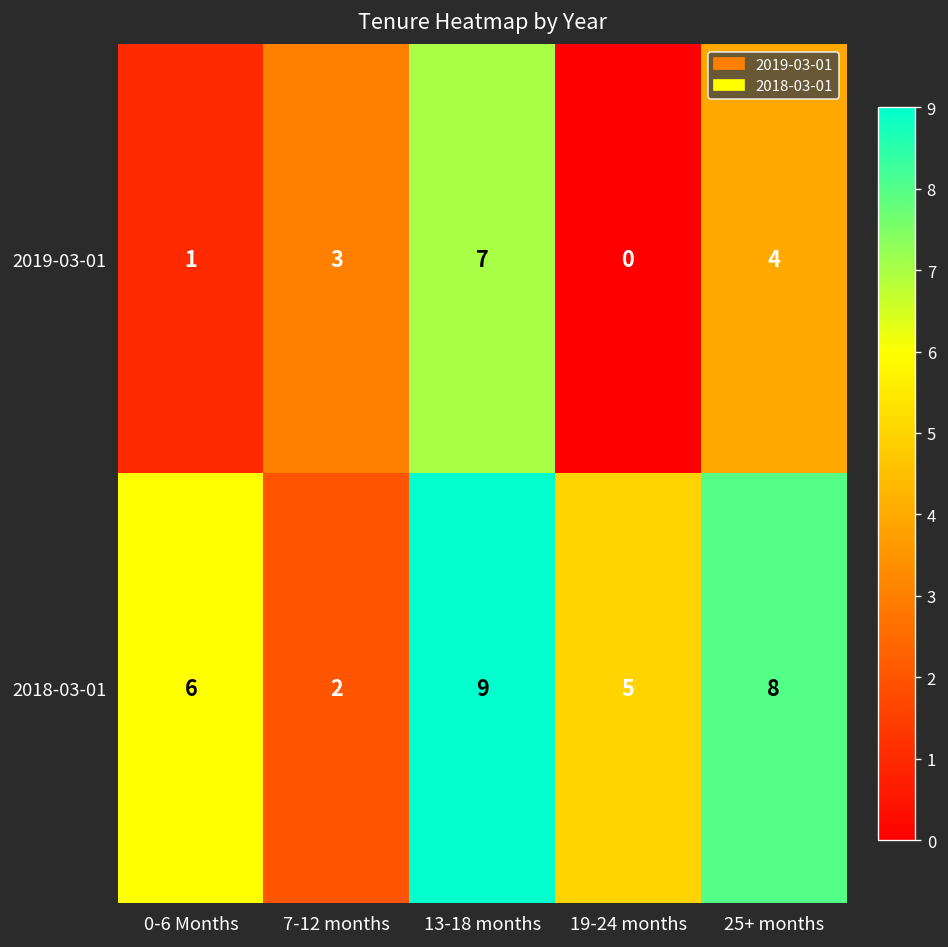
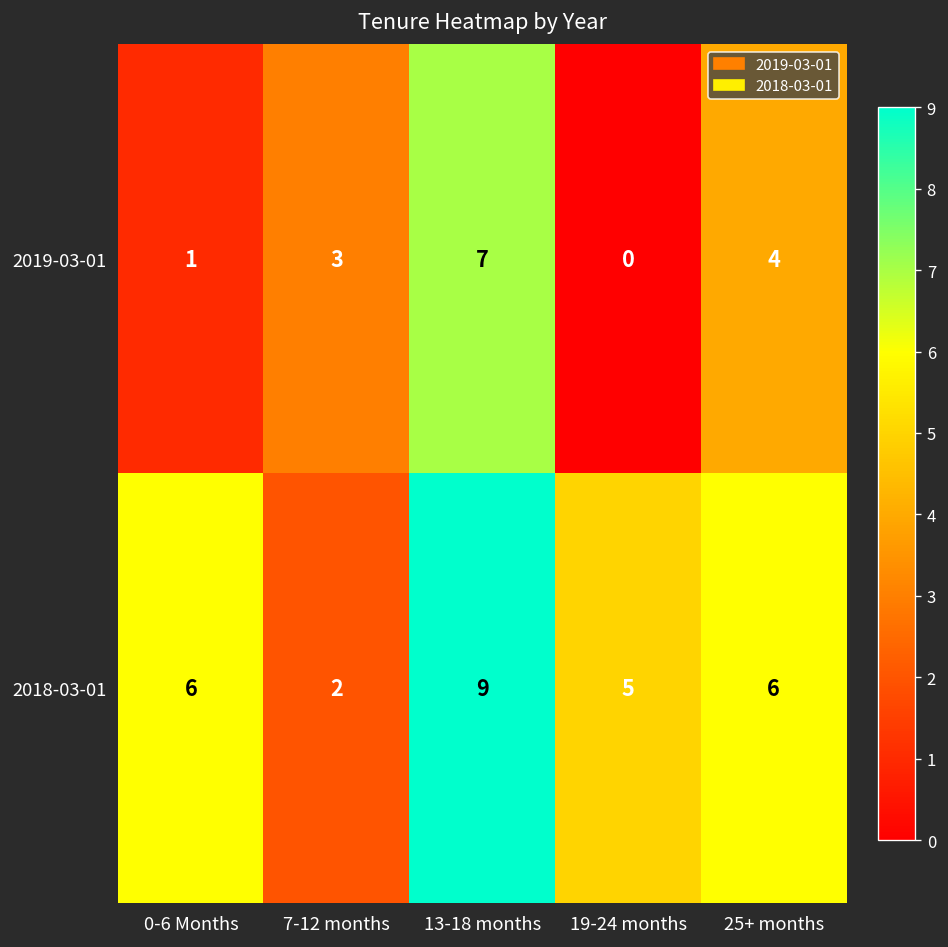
  {
    "2019-03-01": {
      "0-6 Months": 1,
      "7-12 months": 3,
      "13-18 months": 7,
      "19-24 months": 0,
      "25+ months": 4
    },
    "2018-03-01": {
      "0-6 Months": 6,
      "7-12 months": 2,
      "13-18 months": 9,
      "19-24 months": 5,
-     "25+ months": 8
+     "25+ months": 6
    }
  }
